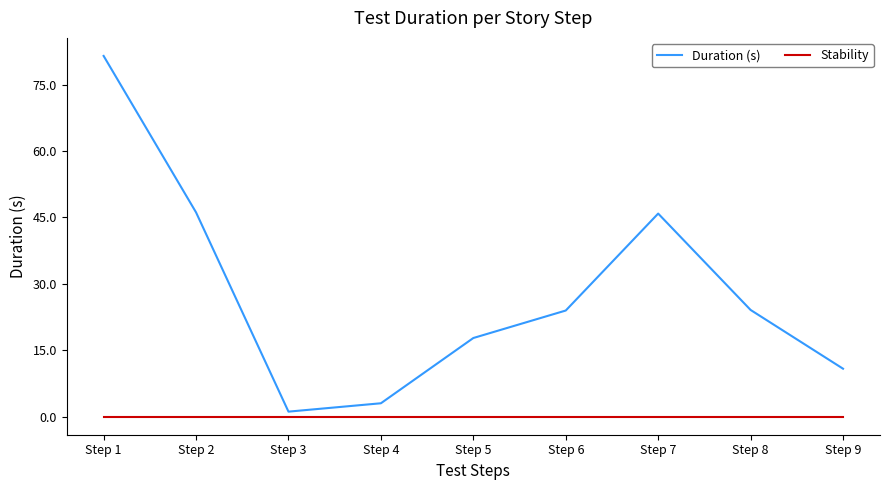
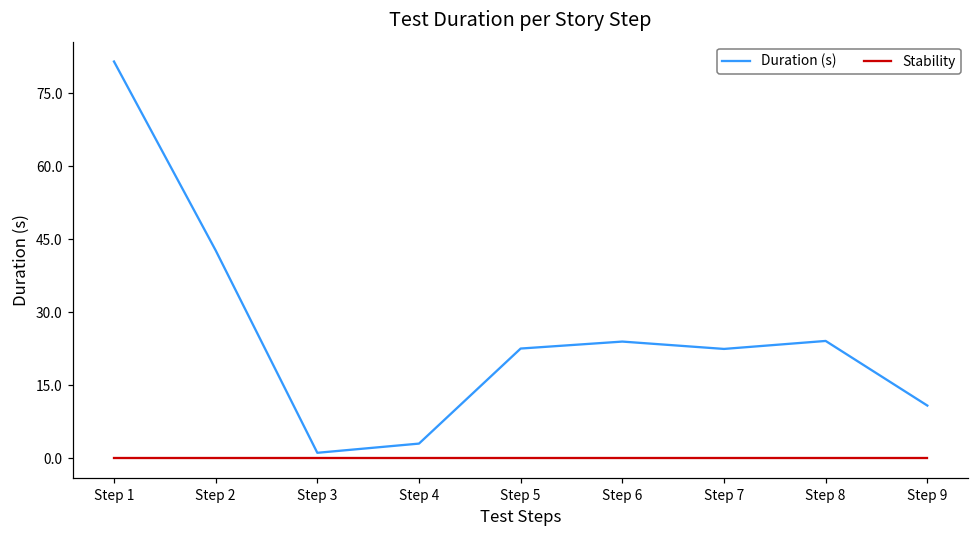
  {
    "Duration (s)": {
      "Step 1": 81,
-     "Step 2": 46,
+     "Step 2": 43,
      "Step 3": 1,
      "Step 4": 3,
-     "Step 5": 18,
+     "Step 5": 23,
      "Step 6": 24,
-     "Step 7": 46,
+     "Step 7": 22,
      "Step 8": 24,
      "Step 9": 11
    },
    "Stability": {
      "Step 1": 0,
      "Step 2": 0,
      "Step 3": 0,
      "Step 4": 0,
      "Step 5": 0,
      "Step 6": 0,
      "Step 7": 0,
      "Step 8": 0,
      "Step 9": 0
    }
  }
